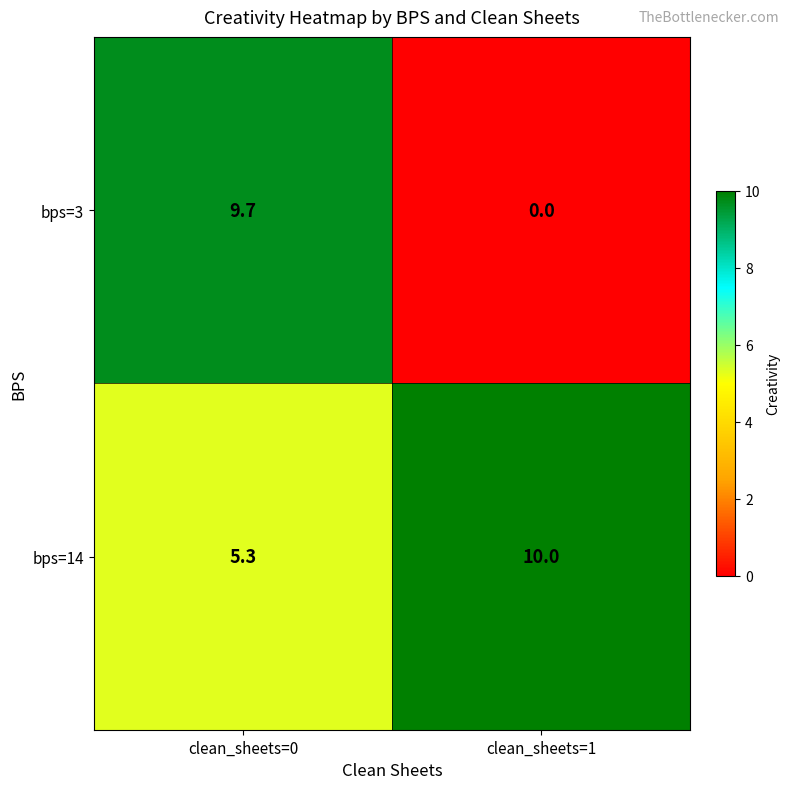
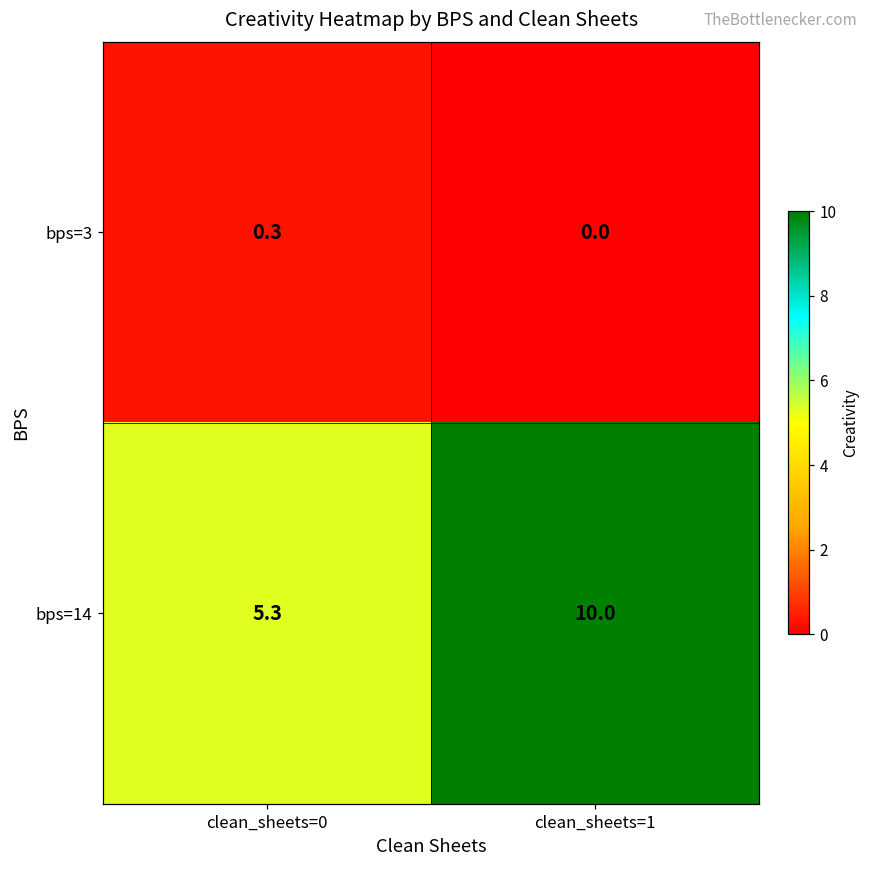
  {
    "bps=3": {
-     "clean_sheets=0": 9.7,
+     "clean_sheets=0": 0.3,
      "clean_sheets=1": 0.0
    },
    "bps=14": {
      "clean_sheets=0": 5.3,
      "clean_sheets=1": 10.0
    }
  }
